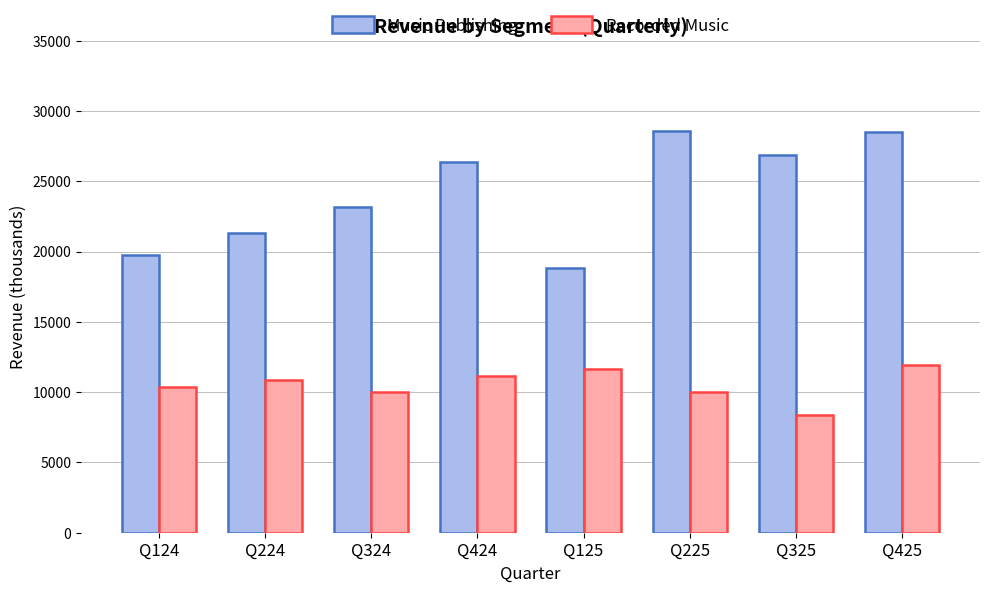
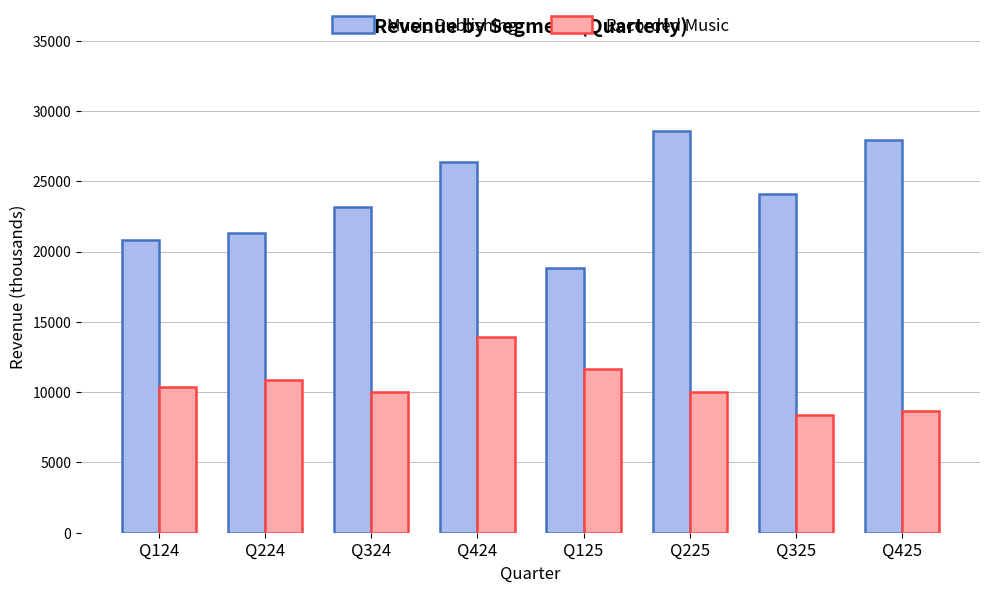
  {
    "Music Publishing": {
-     "Q124": 19800,
+     "Q124": 20800,
      "Q224": 21300,
      "Q324": 23100,
      "Q424": 26400,
      "Q125": 18900,
      "Q225": 28600,
-     "Q325": 26900,
-     "Q425": 28500
+     "Q325": 24100,
+     "Q425": 27900
    },
    "Recorded Music": {
      "Q124": 10400,
      "Q224": 10800,
      "Q324": 10000,
-     "Q424": 11200,
+     "Q424": 13900,
      "Q125": 11700,
      "Q225": 10000,
      "Q325": 8400,
-     "Q425": 12000
+     "Q425": 8700
    }
  }
